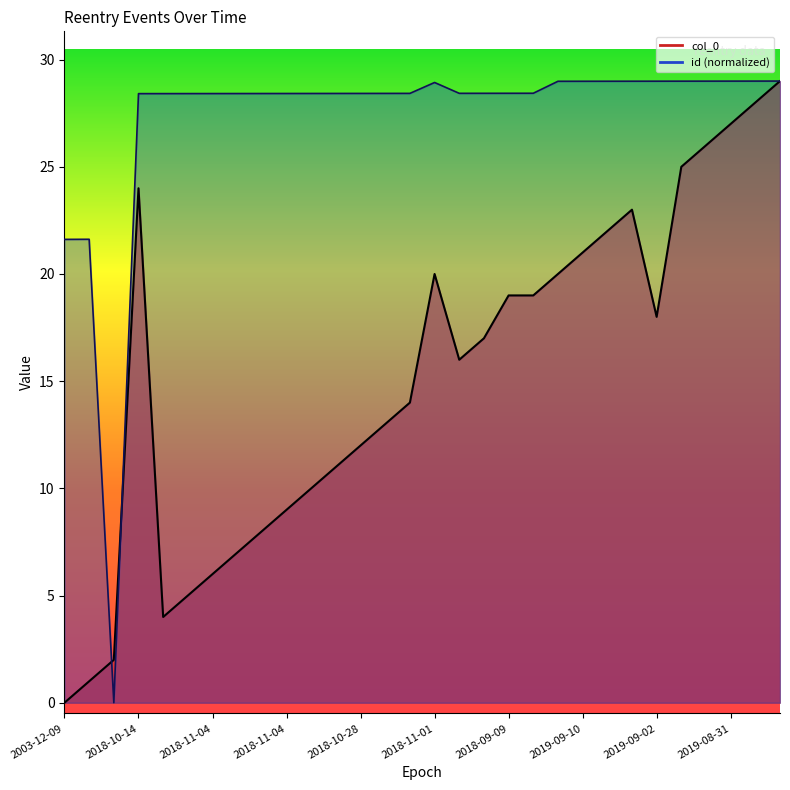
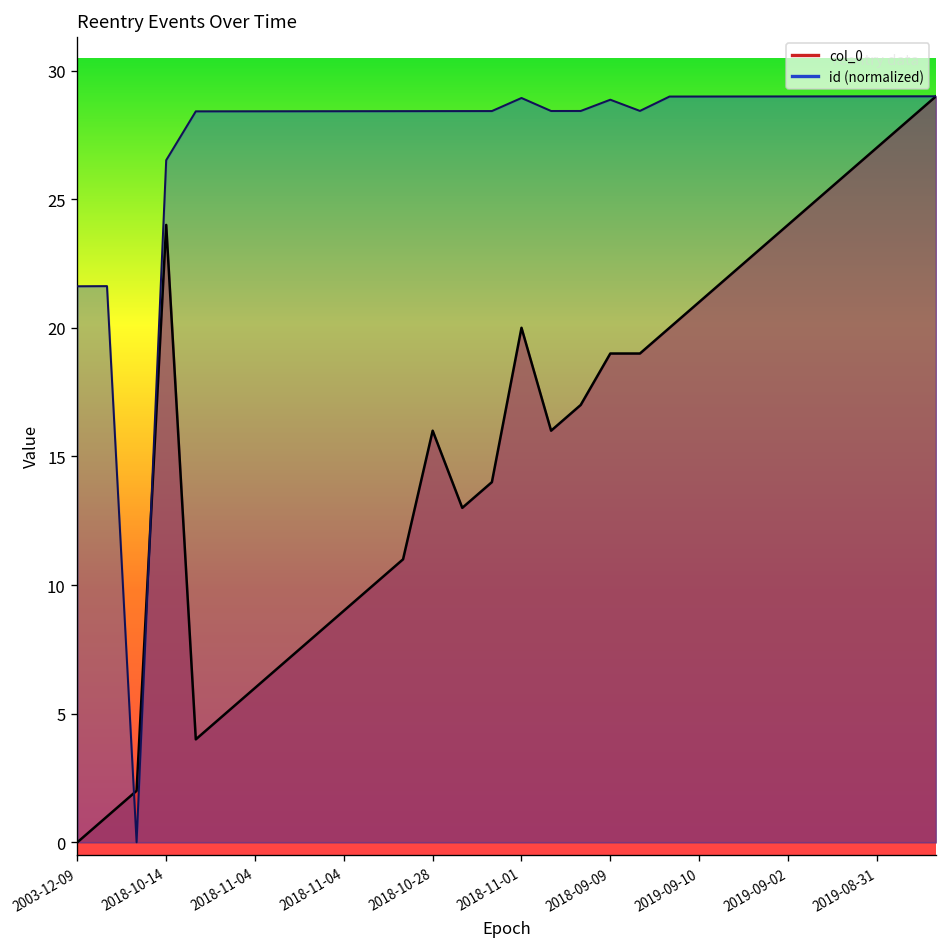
  {
    "col_0": {
      "2018-10-14": 24,
-     "2018-10-28": 12,
+     "2018-10-28": 16,
      "2018-11-01": 20,
      "2018-09-09": 19,
      "2019-09-10": 21,
-     "2019-09-02": 18,
+     "2019-09-02": 24,
      "2019-08-31": 27
    },
    "id (normalized)": {
-     "2018-10-14": 28.4,
+     "2018-10-14": 26.5,
      "2018-10-28": 28.4,
      "2018-11-01": 28.9,
-     "2018-09-09": 28.4,
+     "2018-09-09": 28.9,
      "2019-09-10": 29.0,
      "2019-09-02": 29.0,
      "2019-08-31": 29.0
    }
  }
